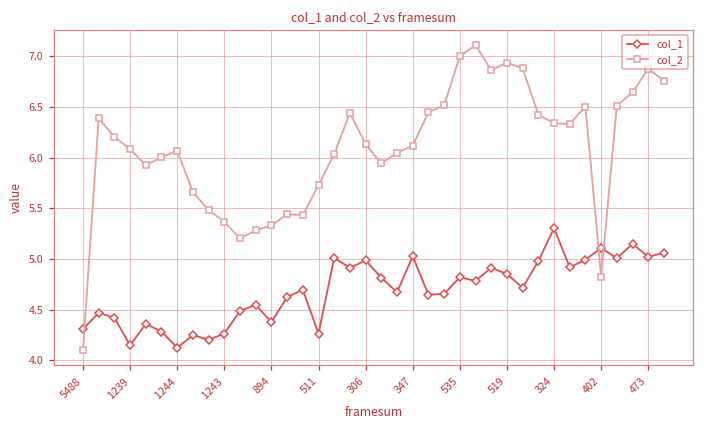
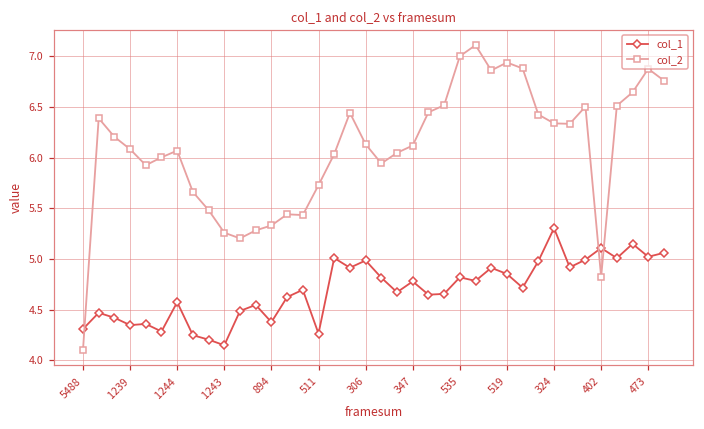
  {
    "col_1": {
      "5488": 4.3,
-     "1239": 4.1,
-     "1244": 4.1,
-     "1243": 4.3,
+     "1239": 4.3,
+     "1244": 4.6,
+     "1243": 4.1,
      "894": 4.4,
      "511": 4.3,
      "306": 5.0,
-     "347": 5.0,
+     "347": 4.8,
      "535": 4.8,
      "519": 4.9,
      "324": 5.3,
      "402": 5.1,
      "473": 5.0
    },
    "col_2": {
      "5488": 4.1,
      "1239": 6.1,
      "1244": 6.1,
-     "1243": 5.4,
+     "1243": 5.3,
      "894": 5.3,
      "511": 5.7,
      "306": 6.1,
      "347": 6.1,
      "535": 7.0,
      "519": 6.9,
      "324": 6.3,
      "402": 4.8
    }
  }
